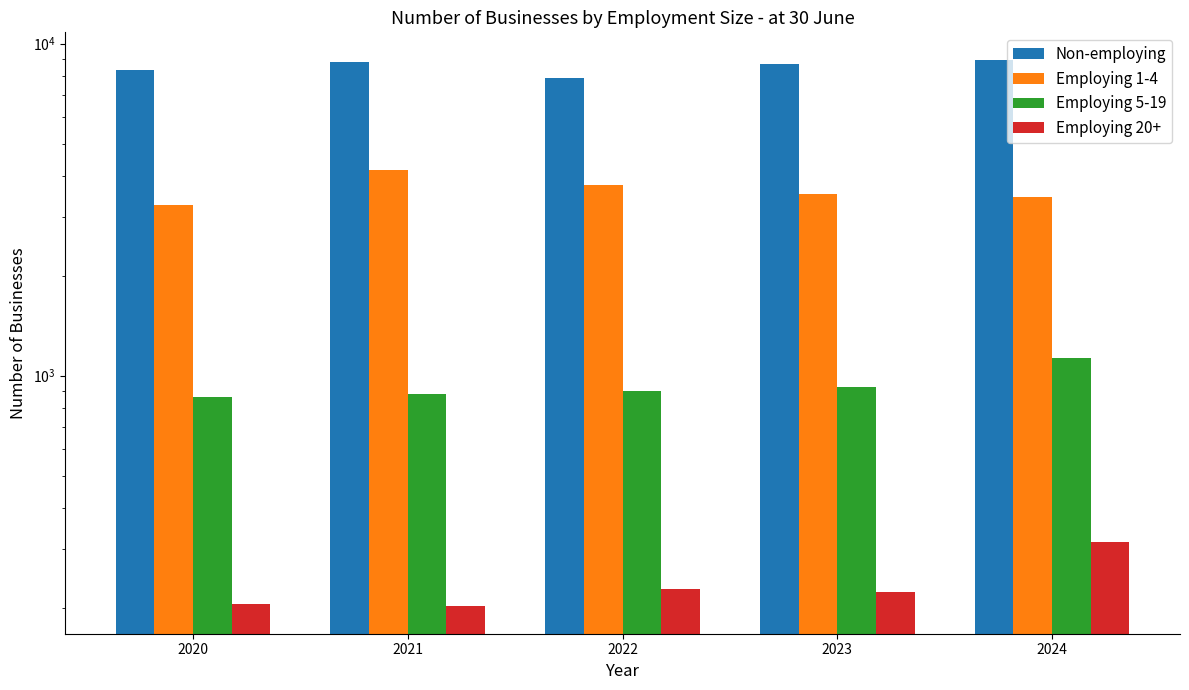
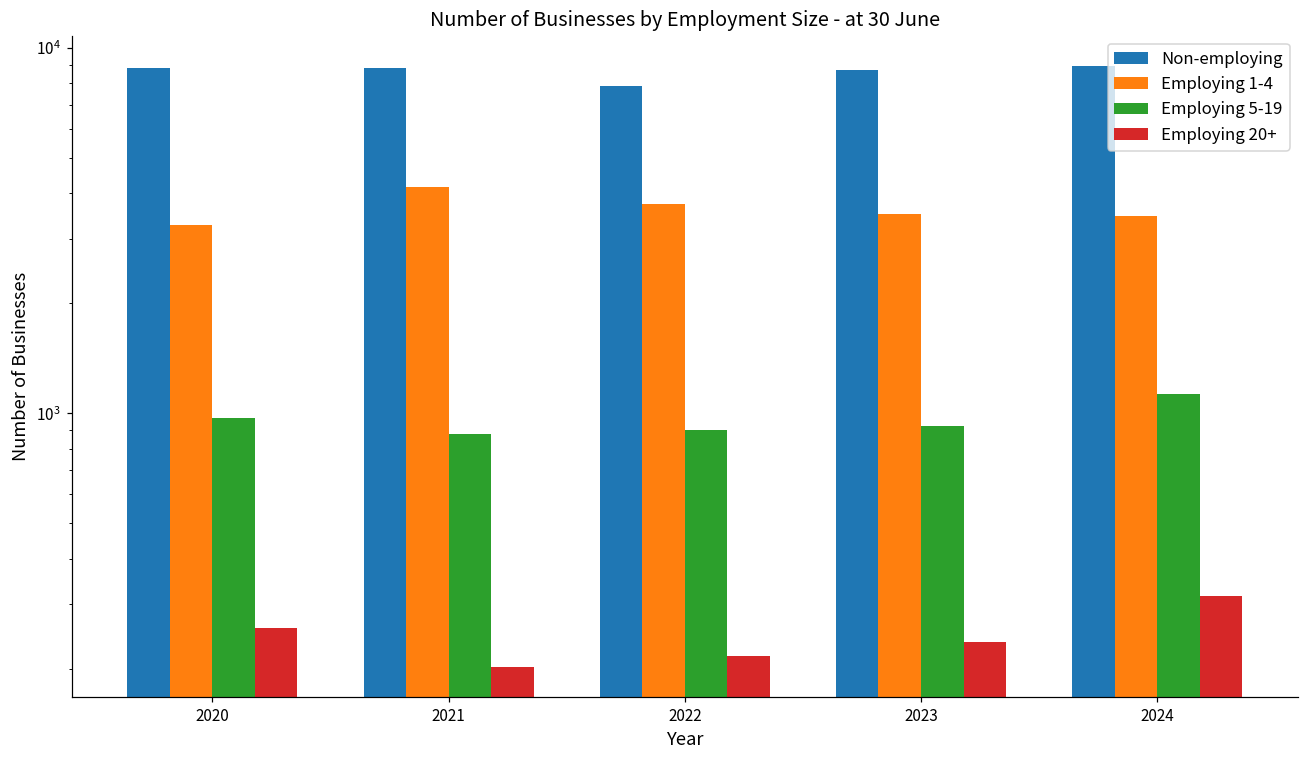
  {
    "Non-employing": {
-     "2020": 8300,
+     "2020": 8800,
      "2021": 8800,
      "2022": 7900,
      "2023": 8700,
      "2024": 8900
    },
    "Employing 1-4": {
      "2020": 3300,
      "2021": 4200,
      "2022": 3700,
      "2023": 3500,
      "2024": 3500
    },
    "Employing 5-19": {
-     "2020": 860,
+     "2020": 970,
      "2021": 880,
      "2022": 900,
      "2023": 920,
      "2024": 1130
    },
    "Employing 20+": {
-     "2020": 210,
+     "2020": 260,
      "2021": 200,
-     "2022": 230,
-     "2023": 220,
+     "2022": 220,
+     "2023": 240,
      "2024": 320
    }
  }
